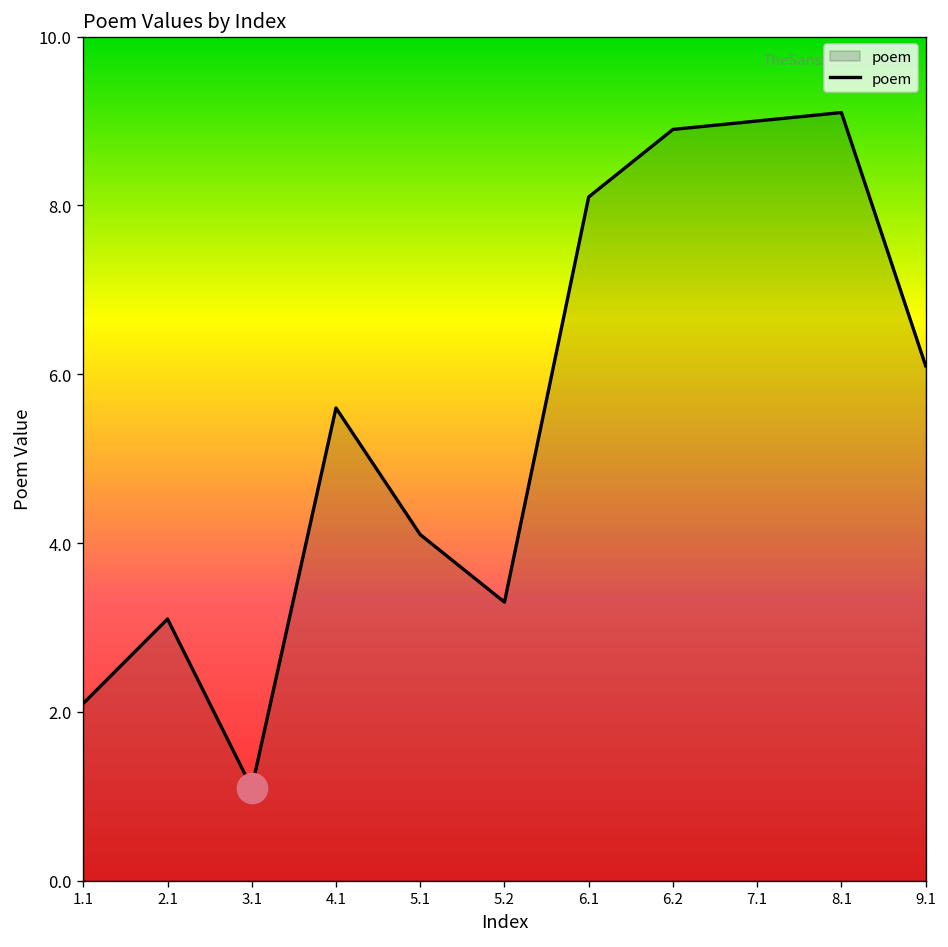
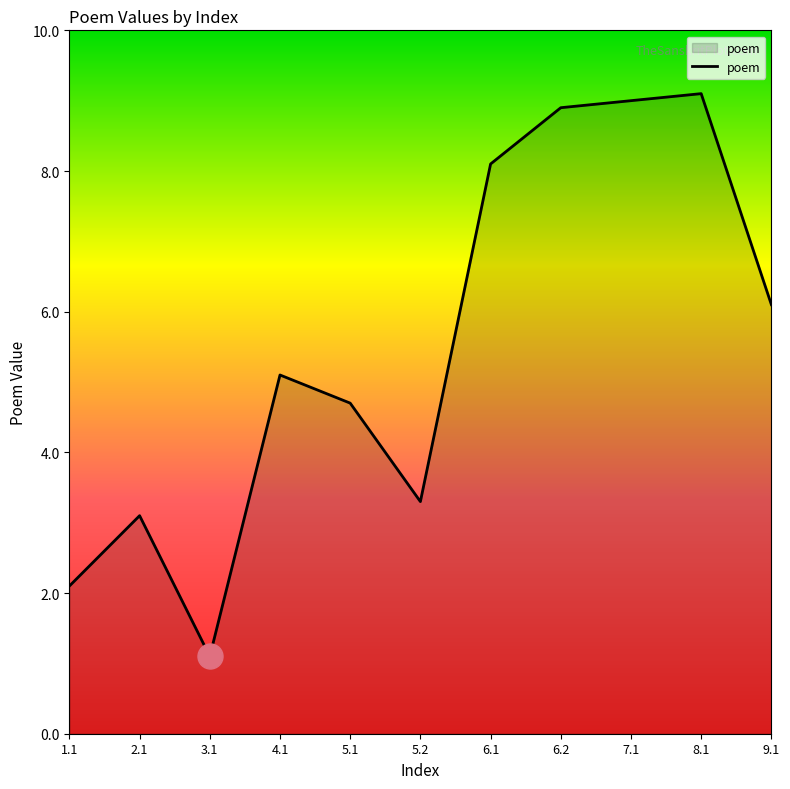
  {
    "poem": {
      "1.1": 2.1,
      "2.1": 3.1,
-     "4.1": 5.6,
-     "5.1": 4.1,
+     "4.1": 5.1,
+     "5.1": 4.7,
      "5.2": 3.3,
      "6.1": 8.1,
      "6.2": 8.9,
      "7.1": 9.0,
      "8.1": 9.1,
      "9.1": 6.1
    }
  }
